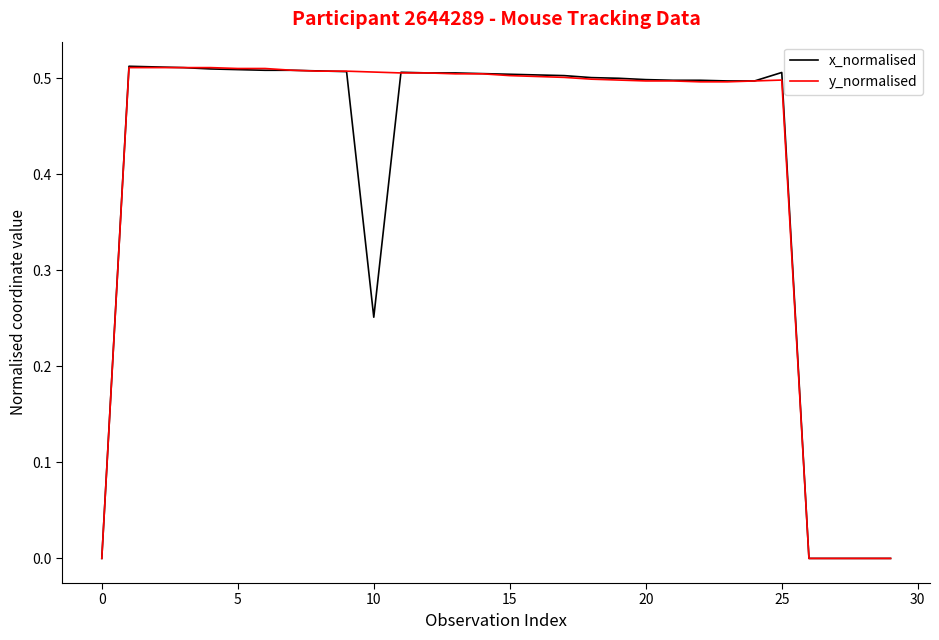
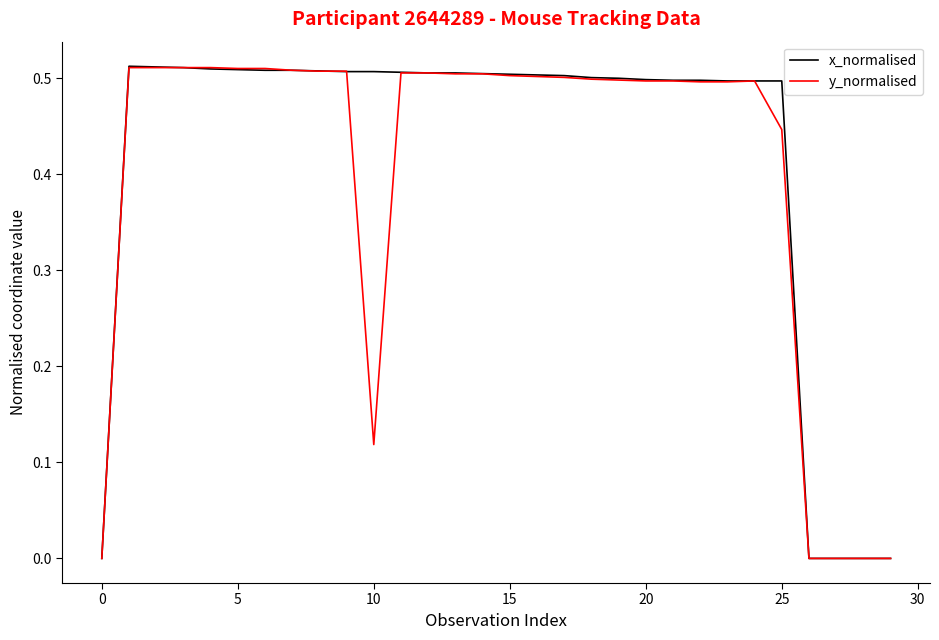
  {
    "x_normalised": {
-     "10": 0.25,
-     "25": 0.51
+     "10": 0.51,
+     "25": 0.50
    },
    "y_normalised": {
-     "10": 0.51,
-     "25": 0.50
+     "10": 0.12,
+     "25": 0.45
    }
  }
